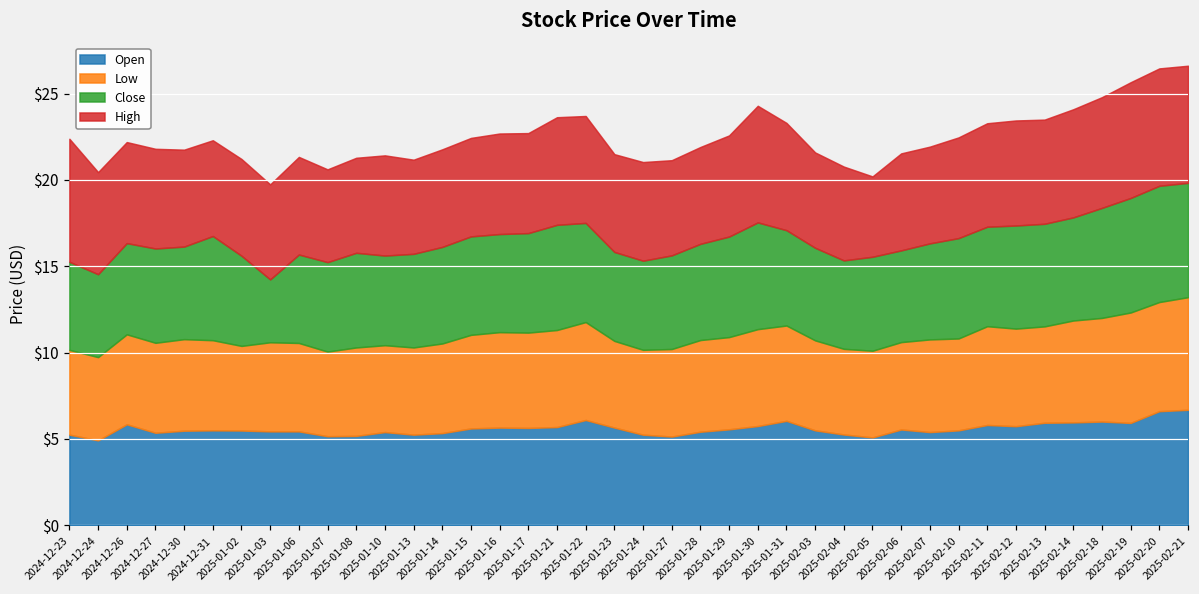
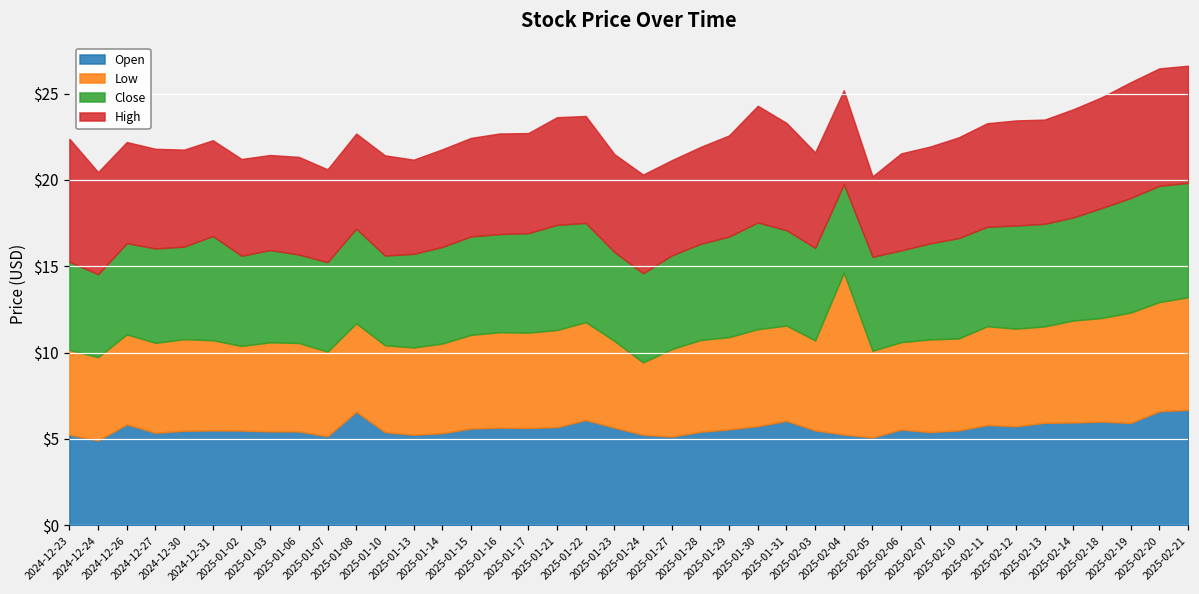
  {
    "Open": {
      "2024-12-23": "$5.3",
      "2024-12-24": "$4.9",
      "2024-12-26": "$5.9",
      "2024-12-27": "$5.4",
      "2024-12-30": "$5.5",
      "2024-12-31": "$5.5",
      "2025-01-02": "$5.5",
      "2025-01-03": "$5.4",
      "2025-01-06": "$5.4",
      "2025-01-07": "$5.2",
-     "2025-01-08": "$5.2",
+     "2025-01-08": "$6.6",
      "2025-01-10": "$5.4",
      "2025-01-13": "$5.3",
      "2025-01-14": "$5.3",
      "2025-01-15": "$5.6",
      "2025-01-16": "$5.7",
      "2025-01-17": "$5.6",
      "2025-01-21": "$5.7",
      "2025-01-22": "$6.1",
      "2025-01-23": "$5.7",
      "2025-01-24": "$5.2",
      "2025-01-27": "$5.1",
      "2025-01-28": "$5.4",
      "2025-01-29": "$5.6",
      "2025-01-30": "$5.8",
      "2025-01-31": "$6.1",
      "2025-02-03": "$5.5",
      "2025-02-04": "$5.3",
      "2025-02-05": "$5.1",
      "2025-02-06": "$5.6",
      "2025-02-07": "$5.4",
      "2025-02-10": "$5.5",
      "2025-02-11": "$5.8",
      "2025-02-12": "$5.7",
      "2025-02-13": "$5.9",
      "2025-02-14": "$6.0",
      "2025-02-18": "$6.0",
      "2025-02-19": "$5.9",
      "2025-02-20": "$6.6",
      "2025-02-21": "$6.7"
    },
    "Low": {
      "2024-12-23": "$4.9",
      "2024-12-24": "$4.8",
      "2024-12-26": "$5.2",
      "2024-12-27": "$5.2",
      "2024-12-30": "$5.3",
      "2024-12-31": "$5.2",
      "2025-01-02": "$4.9",
      "2025-01-03": "$5.2",
      "2025-01-06": "$5.1",
      "2025-01-07": "$4.9",
      "2025-01-08": "$5.1",
      "2025-01-10": "$5.0",
      "2025-01-13": "$5.1",
      "2025-01-14": "$5.2",
      "2025-01-15": "$5.4",
      "2025-01-16": "$5.5",
      "2025-01-17": "$5.5",
      "2025-01-21": "$5.6",
      "2025-01-22": "$5.7",
      "2025-01-23": "$5.0",
-     "2025-01-24": "$4.9",
+     "2025-01-24": "$4.2",
      "2025-01-27": "$5.1",
      "2025-01-28": "$5.3",
      "2025-01-29": "$5.3",
      "2025-01-30": "$5.6",
      "2025-01-31": "$5.5",
      "2025-02-03": "$5.2",
-     "2025-02-04": "$5.0",
+     "2025-02-04": "$9.4",
      "2025-02-05": "$5.0",
      "2025-02-06": "$5.1",
      "2025-02-07": "$5.4",
      "2025-02-10": "$5.3",
      "2025-02-11": "$5.7",
      "2025-02-12": "$5.7",
      "2025-02-13": "$5.6",
      "2025-02-14": "$5.9",
      "2025-02-18": "$6.0",
      "2025-02-19": "$6.4",
      "2025-02-20": "$6.3",
      "2025-02-21": "$6.5"
    },
    "Close": {
      "2024-12-23": "$5.1",
      "2024-12-24": "$4.8",
      "2024-12-26": "$5.3",
      "2024-12-27": "$5.5",
      "2024-12-30": "$5.4",
      "2024-12-31": "$6.0",
      "2025-01-02": "$5.2",
-     "2025-01-03": "$3.6",
+     "2025-01-03": "$5.3",
      "2025-01-06": "$5.1",
      "2025-01-07": "$5.2",
      "2025-01-08": "$5.5",
      "2025-01-10": "$5.2",
      "2025-01-13": "$5.4",
      "2025-01-14": "$5.6",
      "2025-01-15": "$5.7",
      "2025-01-16": "$5.7",
      "2025-01-17": "$5.8",
      "2025-01-21": "$6.1",
      "2025-01-22": "$5.7",
      "2025-01-23": "$5.2",
      "2025-01-24": "$5.2",
      "2025-01-27": "$5.4",
      "2025-01-28": "$5.6",
      "2025-01-29": "$5.8",
      "2025-01-30": "$6.2",
      "2025-01-31": "$5.5",
      "2025-02-03": "$5.4",
      "2025-02-04": "$5.1",
      "2025-02-05": "$5.4",
      "2025-02-06": "$5.3",
      "2025-02-07": "$5.6",
      "2025-02-10": "$5.8",
      "2025-02-11": "$5.8",
      "2025-02-12": "$6.0",
      "2025-02-13": "$5.9",
      "2025-02-14": "$6.0",
      "2025-02-18": "$6.4",
      "2025-02-19": "$6.6",
      "2025-02-20": "$6.7",
      "2025-02-21": "$6.6"
    },
    "High": {
      "2024-12-23": "$7.1",
      "2024-12-24": "$5.9",
      "2024-12-26": "$5.8",
      "2024-12-27": "$5.8",
      "2024-12-30": "$5.6",
      "2024-12-31": "$5.5",
      "2025-01-02": "$5.6",
      "2025-01-03": "$5.5",
      "2025-01-06": "$5.6",
      "2025-01-07": "$5.4",
      "2025-01-08": "$5.5",
      "2025-01-10": "$5.8",
      "2025-01-13": "$5.5",
      "2025-01-14": "$5.7",
      "2025-01-15": "$5.7",
      "2025-01-16": "$5.8",
      "2025-01-17": "$5.8",
      "2025-01-21": "$6.2",
      "2025-01-22": "$6.2",
      "2025-01-23": "$5.7",
      "2025-01-24": "$5.7",
      "2025-01-27": "$5.5",
      "2025-01-28": "$5.6",
      "2025-01-29": "$5.9",
      "2025-01-30": "$6.8",
      "2025-01-31": "$6.2",
      "2025-02-03": "$5.5",
      "2025-02-04": "$5.4",
      "2025-02-05": "$4.7",
      "2025-02-06": "$5.6",
      "2025-02-07": "$5.6",
      "2025-02-10": "$5.8",
      "2025-02-11": "$6.0",
      "2025-02-12": "$6.1",
      "2025-02-13": "$6.0",
      "2025-02-14": "$6.3",
      "2025-02-18": "$6.4",
      "2025-02-19": "$6.7",
      "2025-02-20": "$6.8",
      "2025-02-21": "$6.8"
    }
  }
